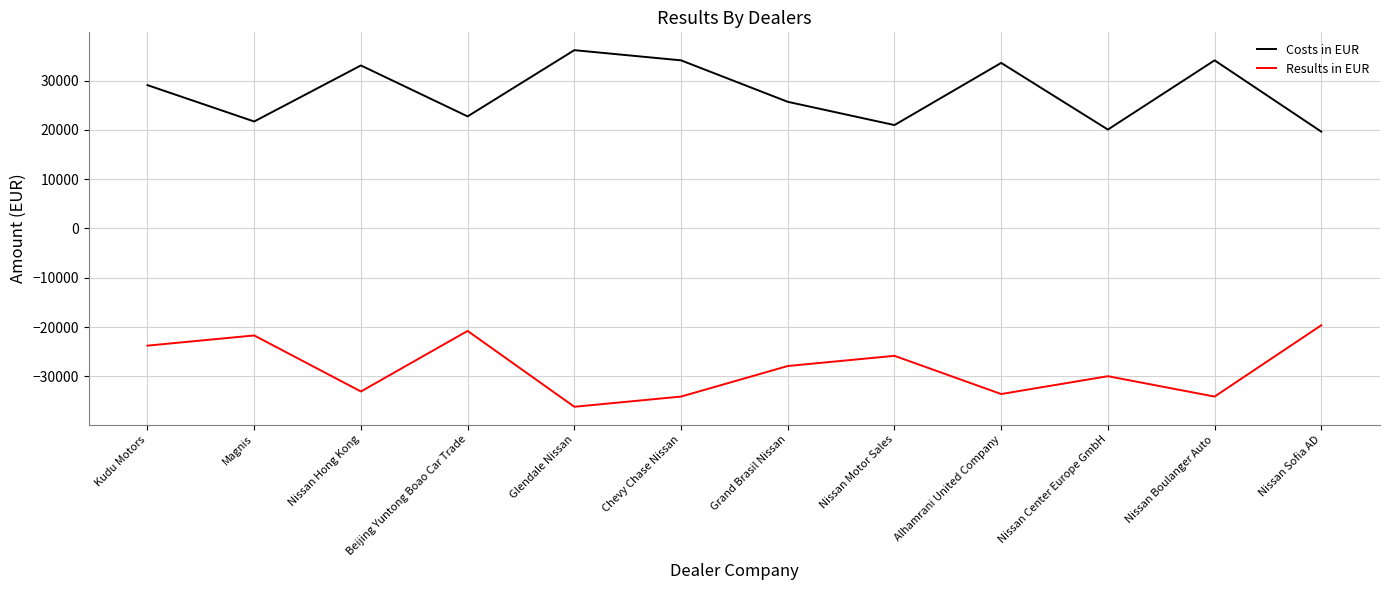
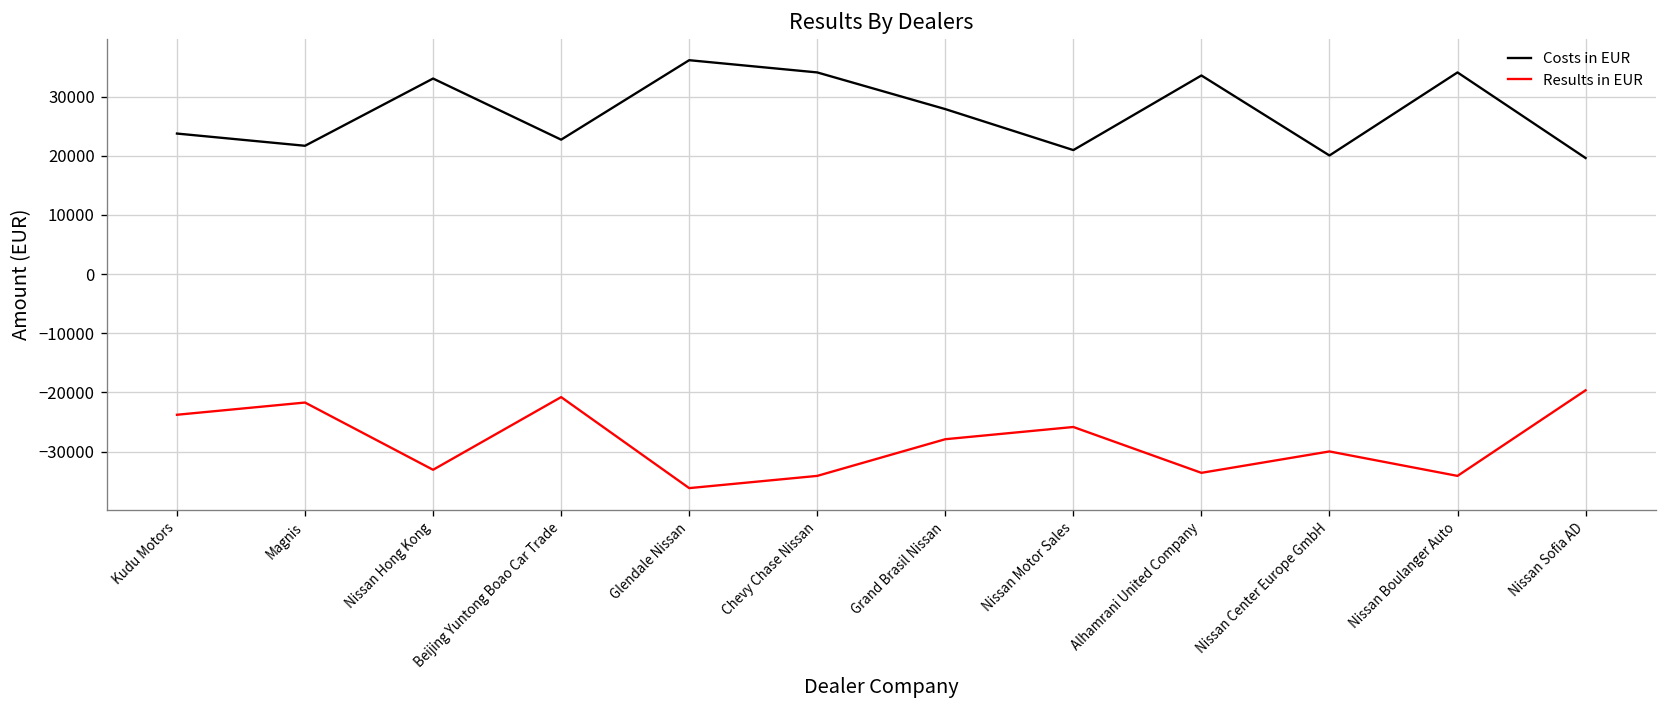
  {
    "Costs in EUR": {
-     "Kudu Motors": 29000,
+     "Kudu Motors": 24000,
      "Magnis": 22000,
      "Nissan Hong Kong": 33000,
      "Beijing Yuntong Boao Car Trade": 23000,
      "Glendale Nissan": 36000,
      "Chevy Chase Nissan": 34000,
-     "Grand Brasil Nissan": 26000,
+     "Grand Brasil Nissan": 28000,
      "Nissan Motor Sales": 21000,
      "Alhamrani United Company": 34000,
      "Nissan Center Europe GmbH": 20000,
      "Nissan Boulanger Auto": 34000,
      "Nissan Sofia AD": 20000
    },
    "Results in EUR": {
      "Kudu Motors": -24000,
      "Magnis": -22000,
      "Nissan Hong Kong": -33000,
      "Beijing Yuntong Boao Car Trade": -21000,
      "Glendale Nissan": -36000,
      "Chevy Chase Nissan": -34000,
      "Grand Brasil Nissan": -28000,
      "Nissan Motor Sales": -26000,
      "Alhamrani United Company": -34000,
      "Nissan Center Europe GmbH": -30000,
      "Nissan Boulanger Auto": -34000,
      "Nissan Sofia AD": -20000
    }
  }
